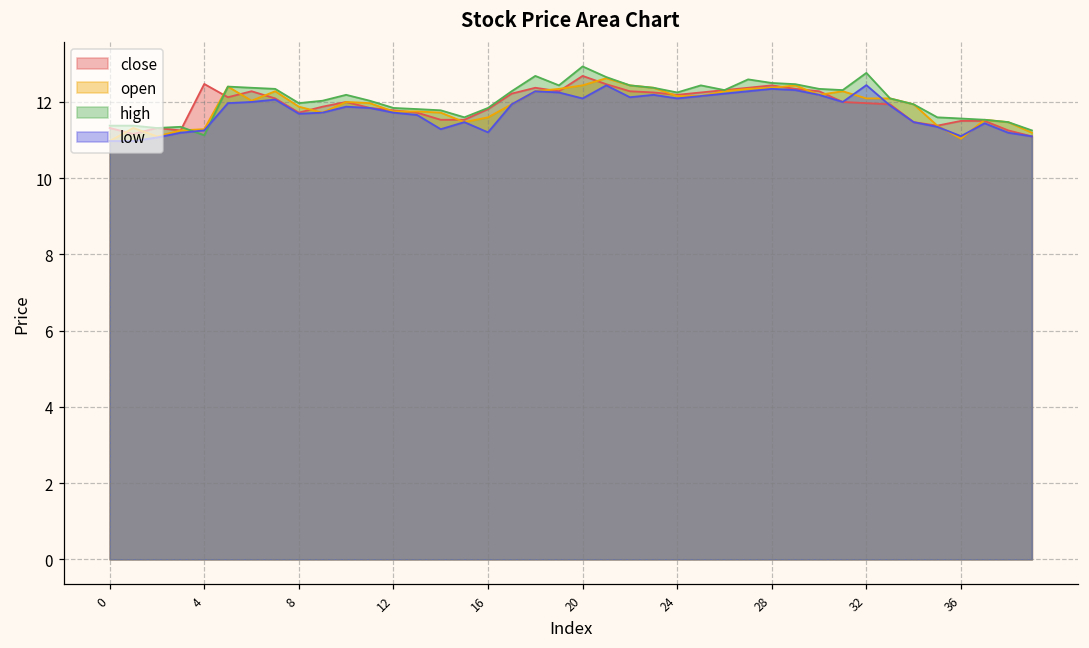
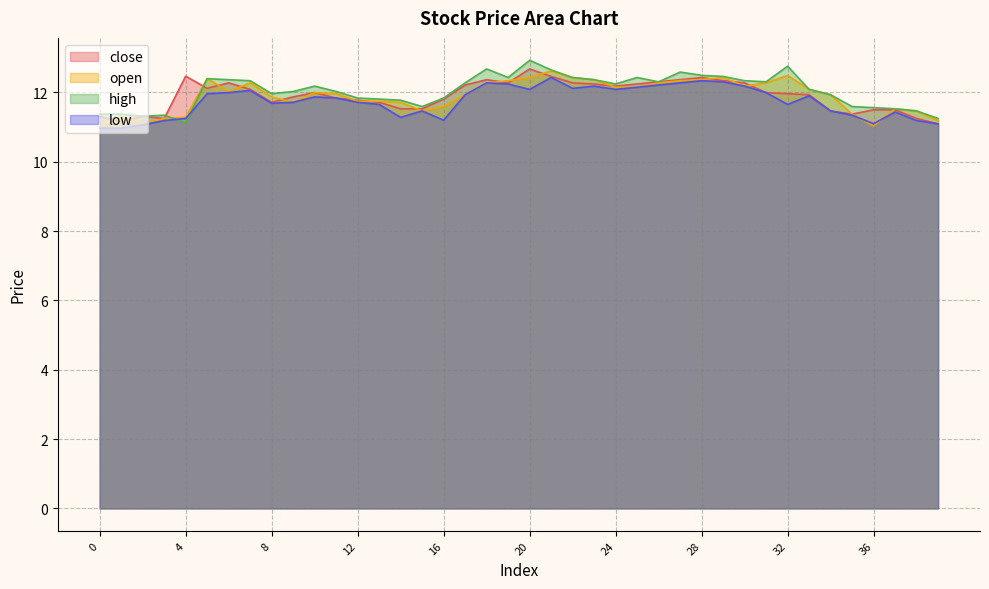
  {
    "close": {
      "4": 12.5,
      "20": 12.7,
      "32": 12.0
    },
    "open": {
      "8": 11.9,
      "16": 11.6,
      "20": 12.4,
-     "32": 12.1
+     "32": 12.5
    },
    "high": {
      "4": 11.1,
      "8": 12.0,
      "20": 12.9,
      "32": 12.8
    },
    "low": {
      "16": 11.2,
      "20": 12.1,
-     "32": 12.4
+     "32": 11.7
    }
  }
